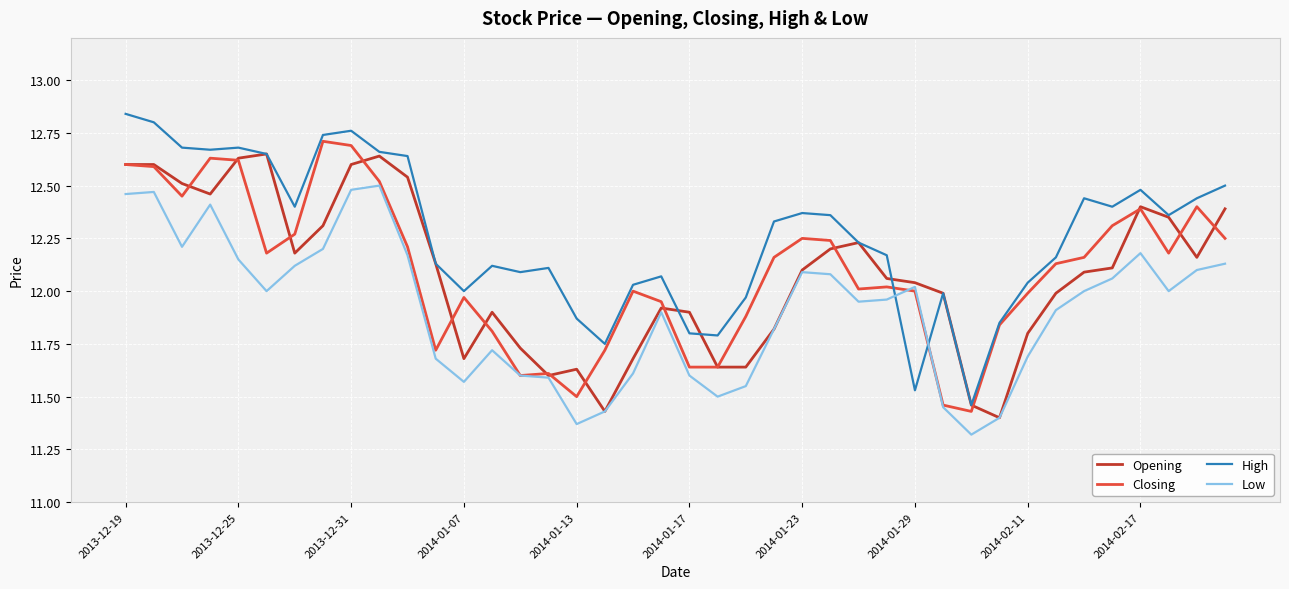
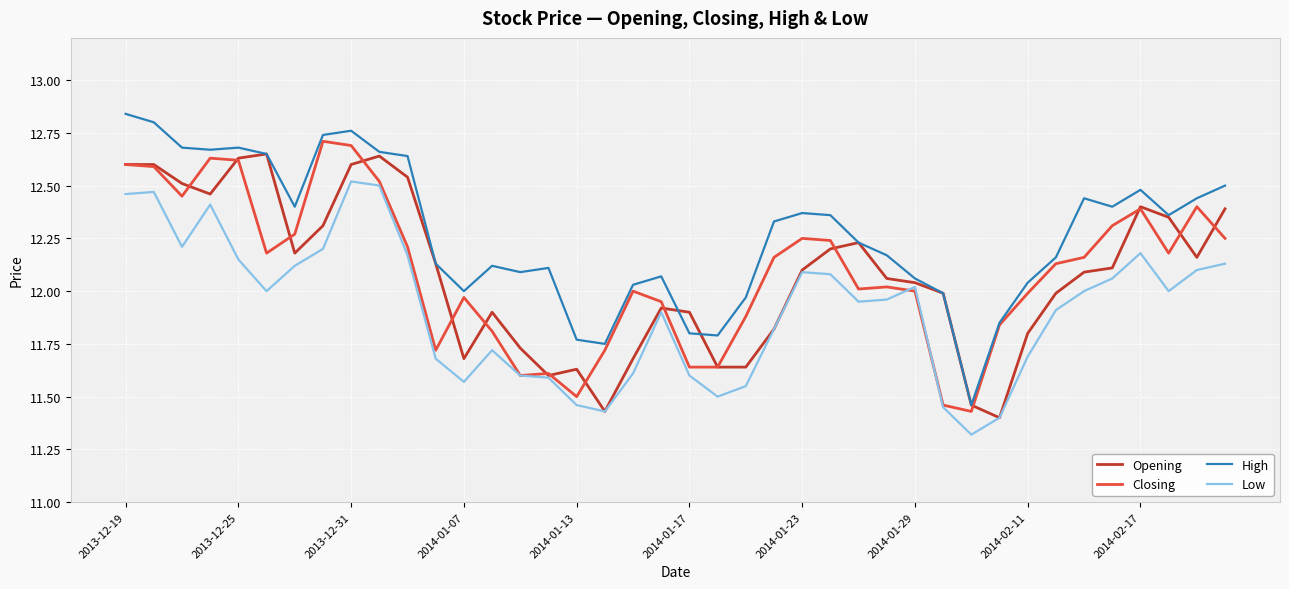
  {
    "High": {
      "2013-12-19": 12.84,
      "2013-12-25": 12.68,
      "2013-12-31": 12.76,
      "2014-01-07": 12.00,
-     "2014-01-13": 11.87,
+     "2014-01-13": 11.77,
      "2014-01-17": 11.80,
      "2014-01-23": 12.37,
-     "2014-01-29": 11.53,
+     "2014-01-29": 12.06,
      "2014-02-11": 12.04,
      "2014-02-17": 12.48
    },
    "Low": {
      "2013-12-19": 12.46,
      "2013-12-25": 12.15,
-     "2013-12-31": 12.48,
+     "2013-12-31": 12.52,
      "2014-01-07": 11.57,
-     "2014-01-13": 11.37,
+     "2014-01-13": 11.46,
      "2014-01-17": 11.60,
      "2014-01-29": 12.02,
      "2014-02-11": 11.69,
      "2014-02-17": 12.18
    }
  }
